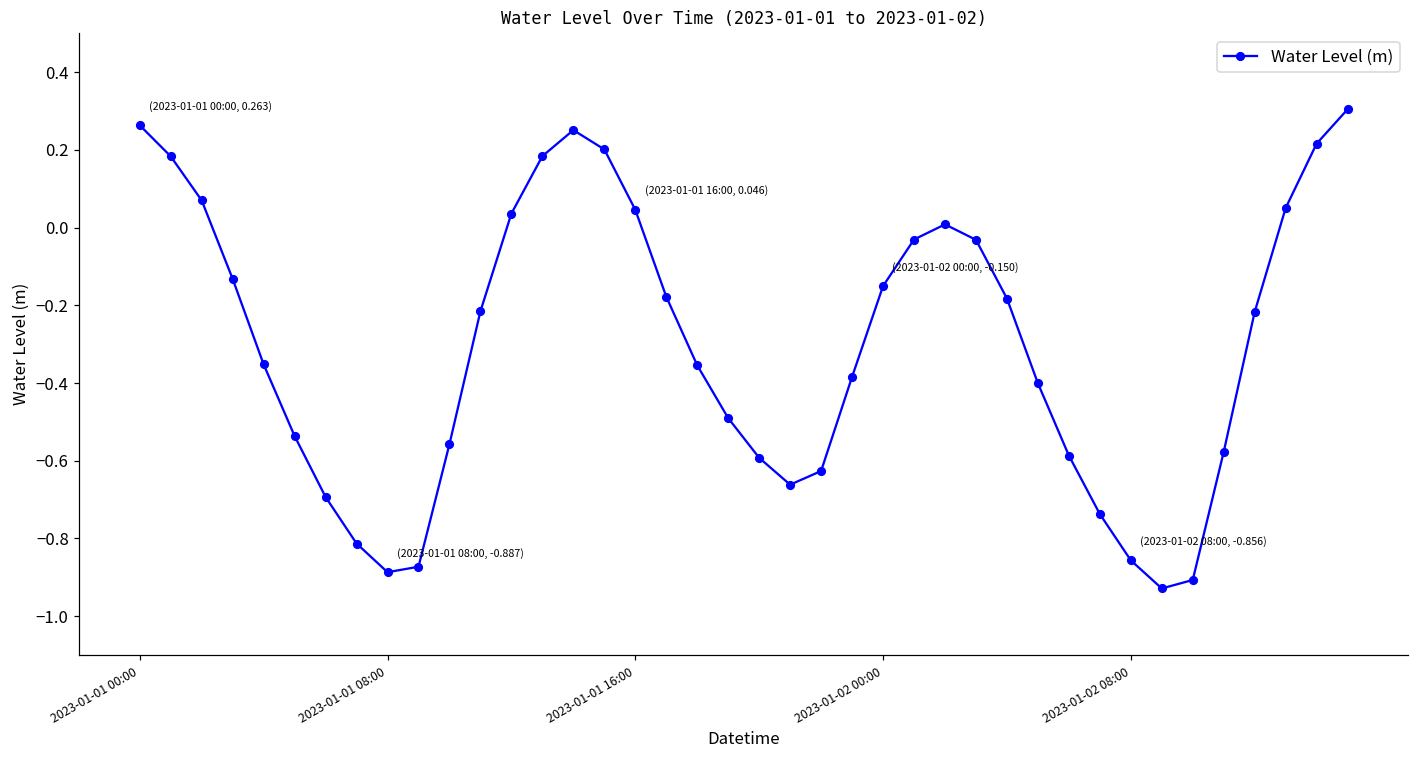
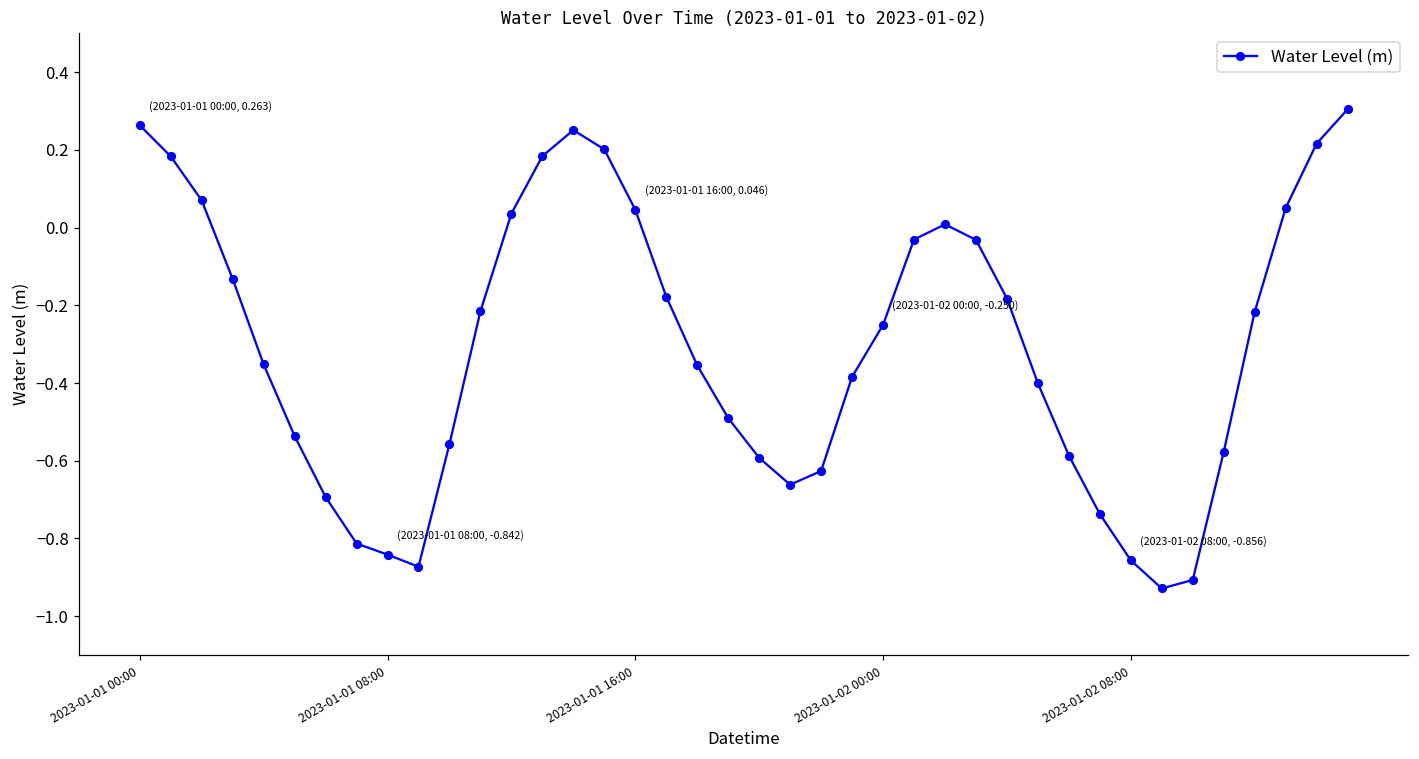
  {
    "2023-01-01 00:00": "00:00,",
-   "2023-01-01 08:00": "-0.887",
+   "2023-01-01 08:00": "-0.842",
    "2023-01-01 16:00": "00,",
-   "2023-01-02 00:00": "-0.150",
+   "2023-01-02 00:00": "-0.250",
    "2023-01-02 08:00": "-01"
  }
